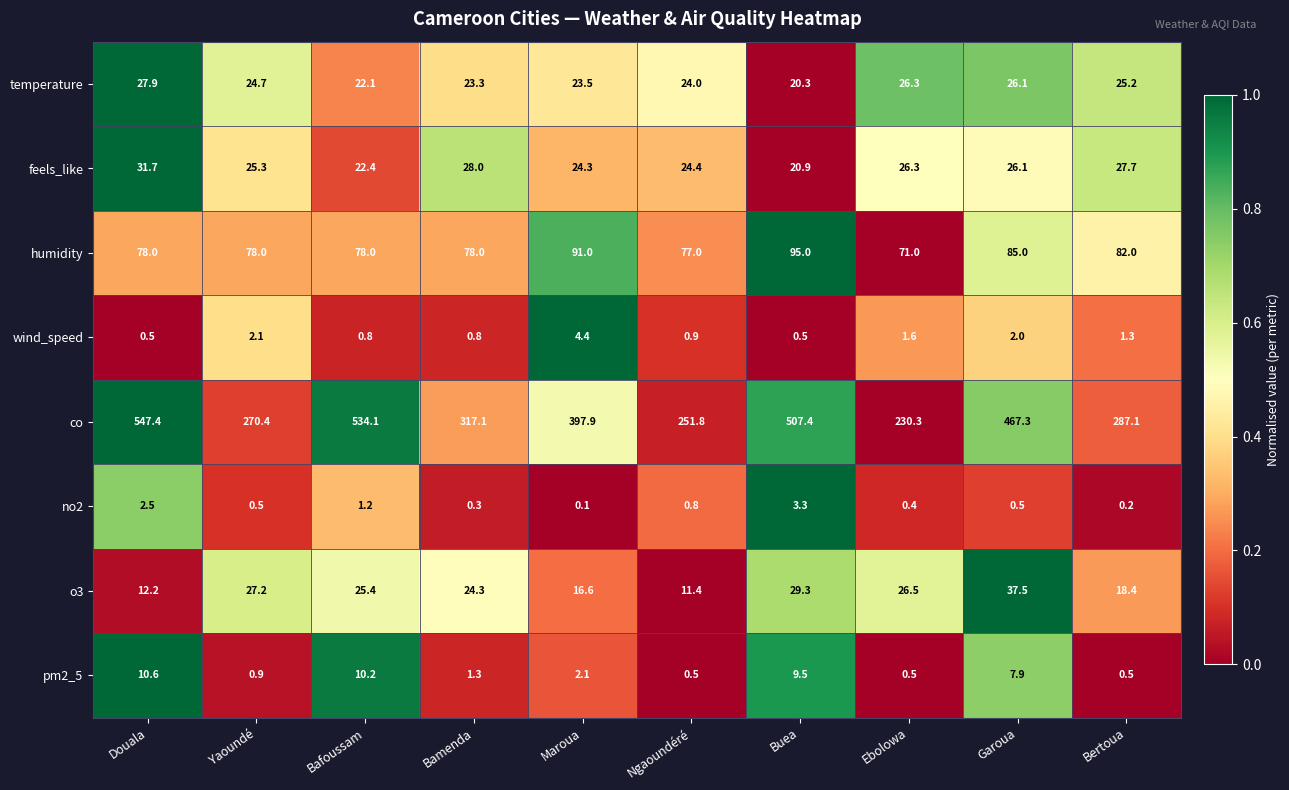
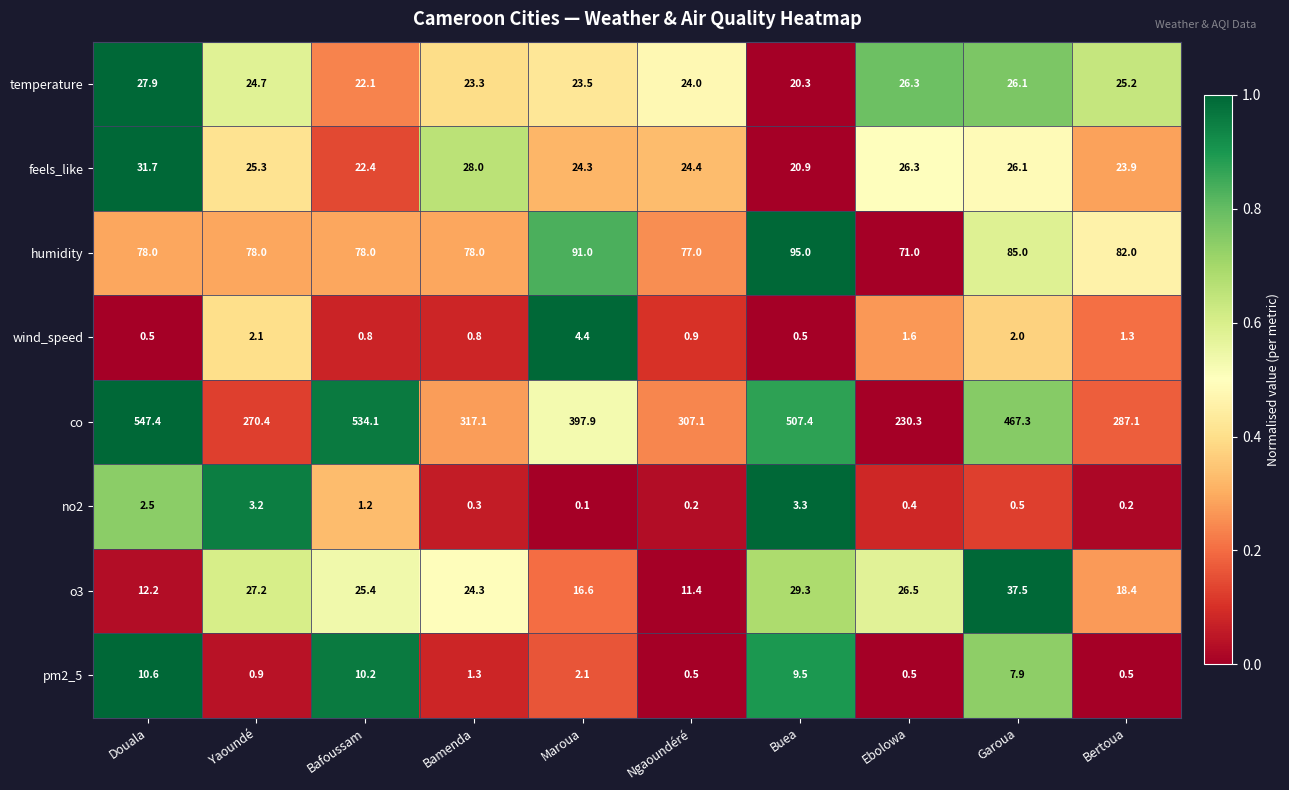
  {
    "temperature": {
      "Douala": 27.9,
      "Yaoundé": 24.7,
      "Bafoussam": 22.1,
      "Bamenda": 23.3,
      "Maroua": 23.5,
      "Ngaoundéré": 24.0,
      "Buea": 20.3,
      "Ebolowa": 26.3,
      "Garoua": 26.1,
      "Bertoua": 25.2
    },
    "feels_like": {
      "Douala": 31.7,
      "Yaoundé": 25.3,
      "Bafoussam": 22.4,
      "Bamenda": 28.0,
      "Maroua": 24.3,
      "Ngaoundéré": 24.4,
      "Buea": 20.9,
      "Ebolowa": 26.3,
      "Garoua": 26.1,
-     "Bertoua": 27.7
+     "Bertoua": 23.9
    },
    "humidity": {
      "Douala": 78.0,
      "Yaoundé": 78.0,
      "Bafoussam": 78.0,
      "Bamenda": 78.0,
      "Maroua": 91.0,
      "Ngaoundéré": 77.0,
      "Buea": 95.0,
      "Ebolowa": 71.0,
      "Garoua": 85.0,
      "Bertoua": 82.0
    },
    "wind_speed": {
      "Douala": 0.5,
      "Yaoundé": 2.1,
      "Bafoussam": 0.8,
      "Bamenda": 0.8,
      "Maroua": 4.4,
      "Ngaoundéré": 0.9,
      "Buea": 0.5,
      "Ebolowa": 1.6,
      "Garoua": 2.0,
      "Bertoua": 1.3
    },
    "co": {
      "Douala": 547.4,
      "Yaoundé": 270.4,
      "Bafoussam": 534.1,
      "Bamenda": 317.1,
      "Maroua": 397.9,
-     "Ngaoundéré": 251.8,
+     "Ngaoundéré": 307.1,
      "Buea": 507.4,
      "Ebolowa": 230.3,
      "Garoua": 467.3,
      "Bertoua": 287.1
    },
    "no2": {
      "Douala": 2.5,
-     "Yaoundé": 0.5,
+     "Yaoundé": 3.2,
      "Bafoussam": 1.2,
      "Bamenda": 0.3,
      "Maroua": 0.1,
-     "Ngaoundéré": 0.8,
+     "Ngaoundéré": 0.2,
      "Buea": 3.3,
      "Ebolowa": 0.4,
      "Garoua": 0.5,
      "Bertoua": 0.2
    },
    "o3": {
      "Douala": 12.2,
      "Yaoundé": 27.2,
      "Bafoussam": 25.4,
      "Bamenda": 24.3,
      "Maroua": 16.6,
      "Ngaoundéré": 11.4,
      "Buea": 29.3,
      "Ebolowa": 26.5,
      "Garoua": 37.5,
      "Bertoua": 18.4
    },
    "pm2_5": {
      "Douala": 10.6,
      "Yaoundé": 0.9,
      "Bafoussam": 10.2,
      "Bamenda": 1.3,
      "Maroua": 2.1,
      "Ngaoundéré": 0.5,
      "Buea": 9.5,
      "Ebolowa": 0.5,
      "Garoua": 7.9,
      "Bertoua": 0.5
    }
  }
